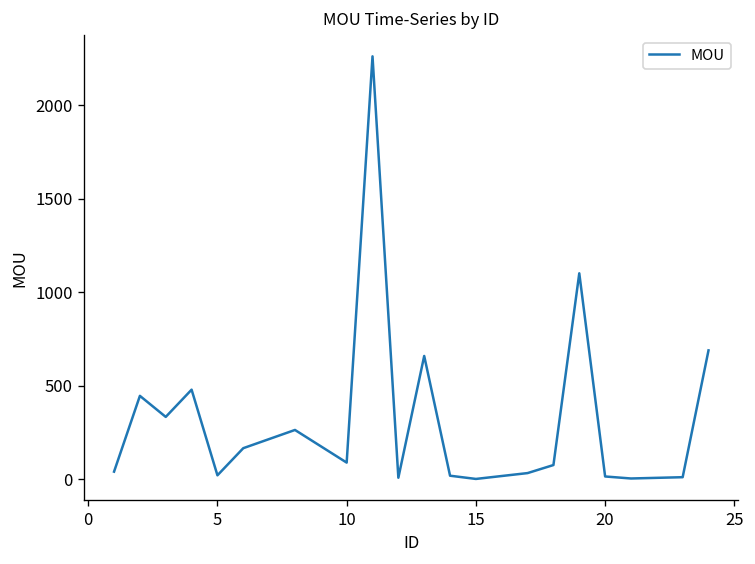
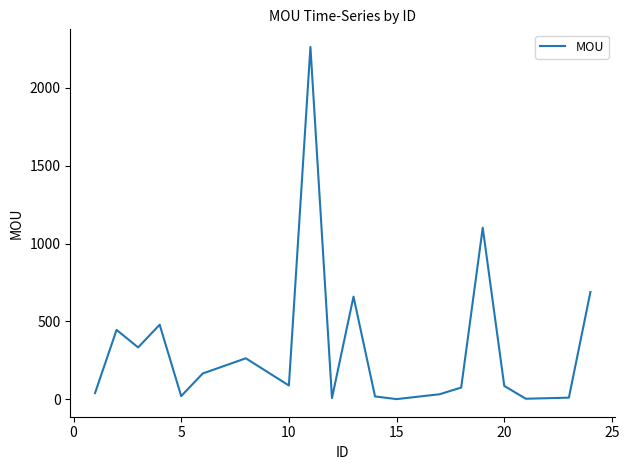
  {
    "5": 20,
    "10": 90,
    "15": 0,
-   "20": 10
+   "20": 90
  }
